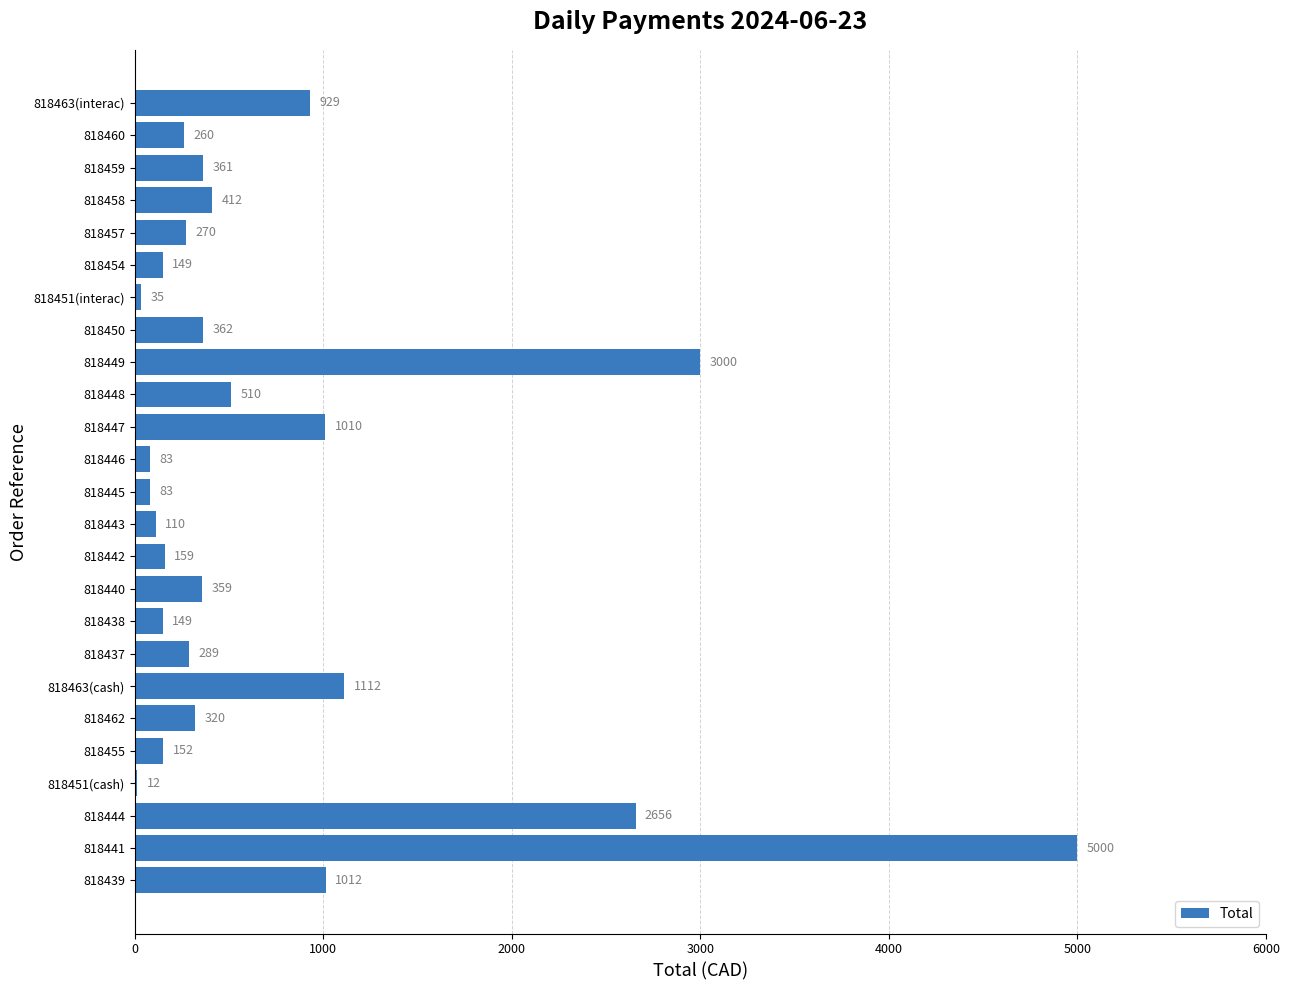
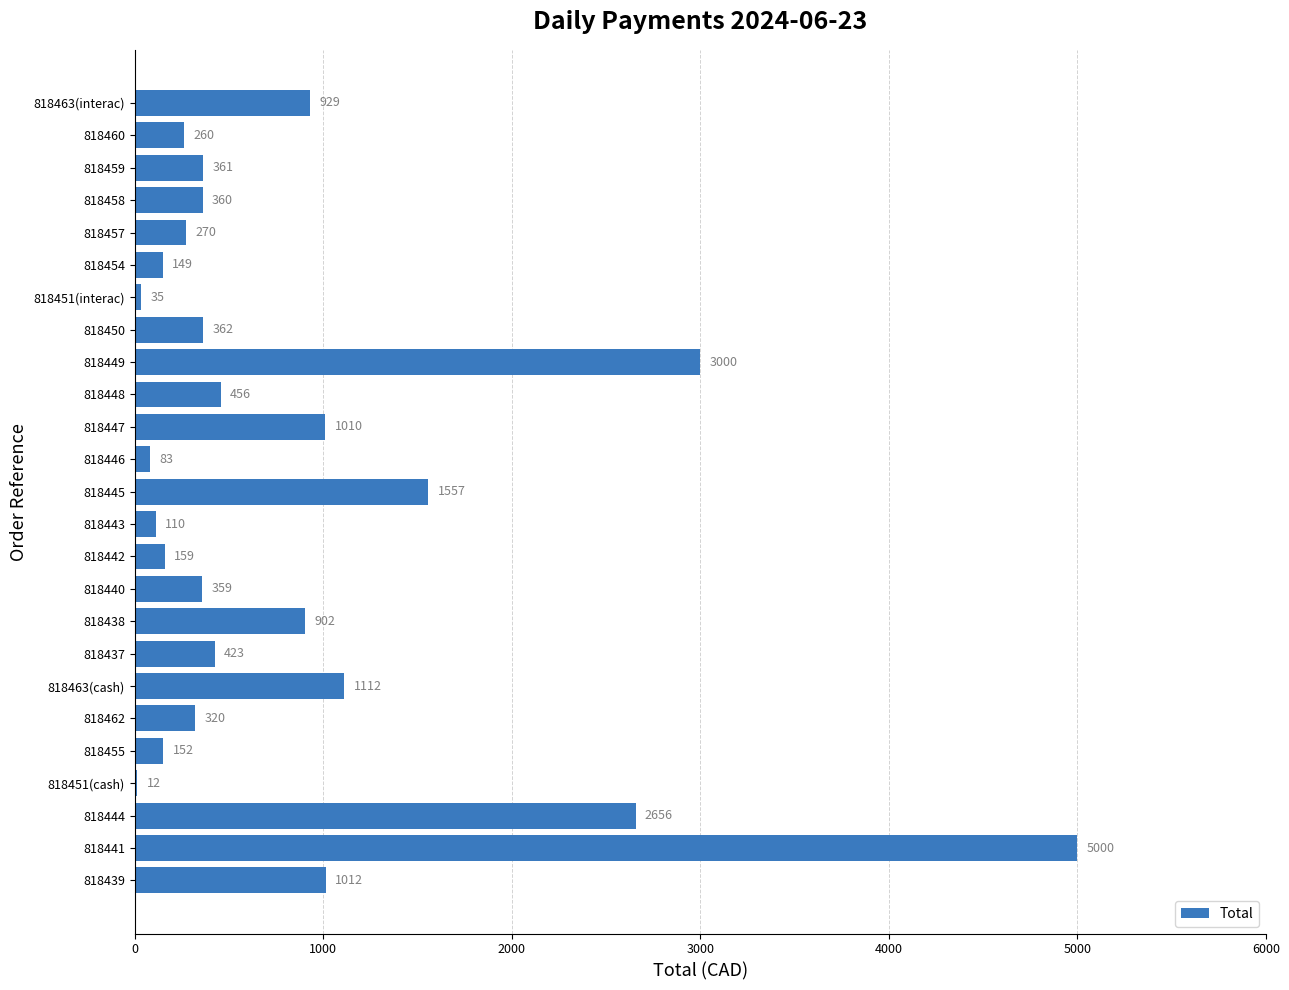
  {
    "818463(interac)": 929,
    "818460": 260,
    "818459": 361,
-   "818458": 412,
+   "818458": 360,
    "818457": 270,
    "818454": 149,
    "818451(interac)": 35,
    "818450": 362,
    "818449": 3000,
-   "818448": 510,
+   "818448": 456,
    "818447": 1010,
    "818446": 83,
-   "818445": 83,
+   "818445": 1557,
    "818443": 110,
    "818442": 159,
    "818440": 359,
-   "818438": 149,
-   "818437": 289,
+   "818438": 902,
+   "818437": 423,
    "818463(cash)": 1112,
    "818462": 320,
    "818455": 152,
    "818451(cash)": 12,
    "818444": 2656,
    "818441": 5000,
    "818439": 1012
  }
